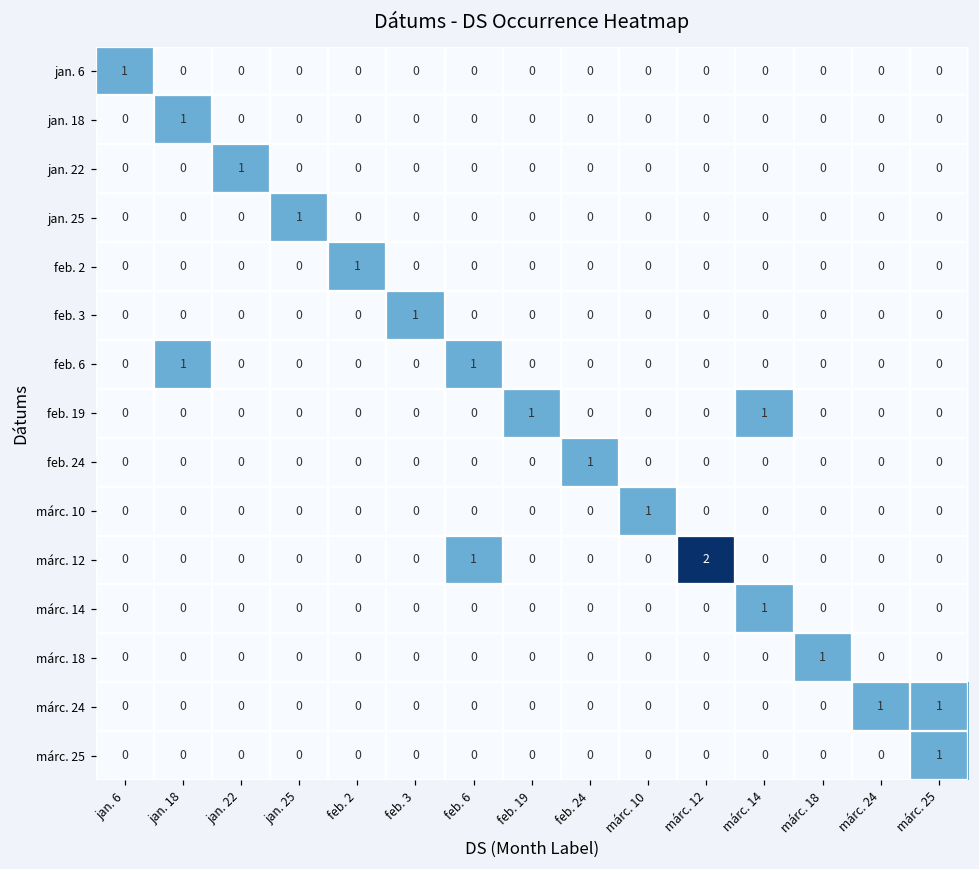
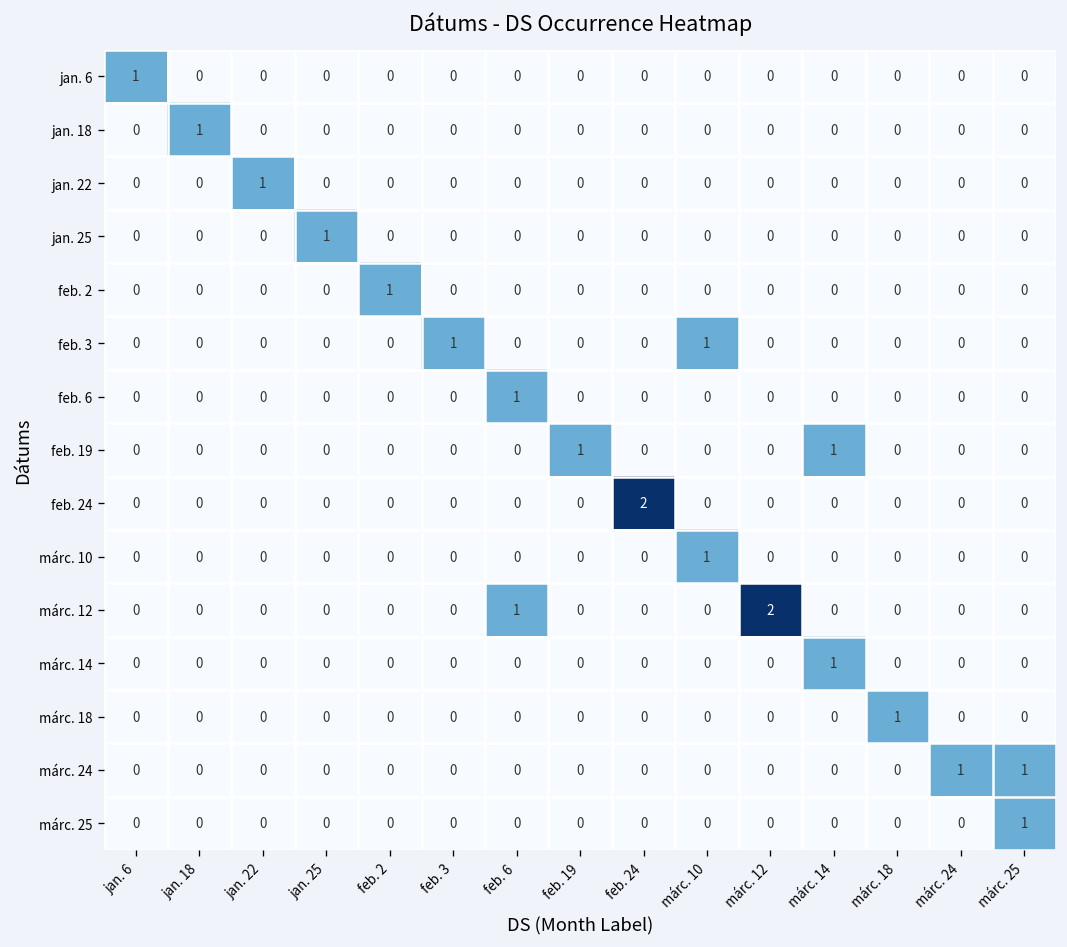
  {
    "feb. 3": {
      "jan. 6": 0,
      "jan. 18": 0,
      "jan. 22": 0,
      "jan. 25": 0,
      "feb. 2": 0,
      "feb. 3": 1,
      "feb. 6": 0,
      "feb. 19": 0,
      "feb. 24": 0,
-     "márc. 10": 0,
+     "márc. 10": 1,
      "márc. 12": 0,
      "márc. 14": 0,
      "márc. 18": 0,
      "márc. 24": 0,
      "márc. 25": 0
    },
    "feb. 6": {
      "jan. 6": 0,
-     "jan. 18": 1,
+     "jan. 18": 0,
      "jan. 22": 0,
      "jan. 25": 0,
      "feb. 2": 0,
      "feb. 3": 0,
      "feb. 6": 1,
      "feb. 19": 0,
      "feb. 24": 0,
      "márc. 10": 0,
      "márc. 12": 0,
      "márc. 14": 0,
      "márc. 18": 0,
      "márc. 24": 0,
      "márc. 25": 0
    },
    "feb. 24": {
      "jan. 6": 0,
      "jan. 18": 0,
      "jan. 22": 0,
      "jan. 25": 0,
      "feb. 2": 0,
      "feb. 3": 0,
      "feb. 6": 0,
      "feb. 19": 0,
-     "feb. 24": 1,
+     "feb. 24": 2,
      "márc. 10": 0,
      "márc. 12": 0,
      "márc. 14": 0,
      "márc. 18": 0,
      "márc. 24": 0,
      "márc. 25": 0
    }
  }
